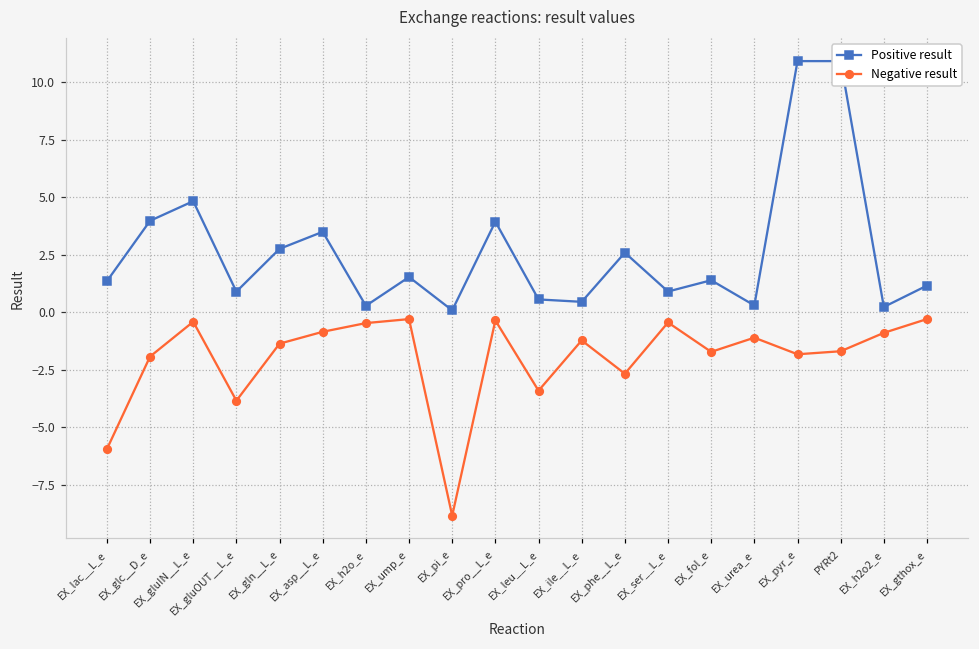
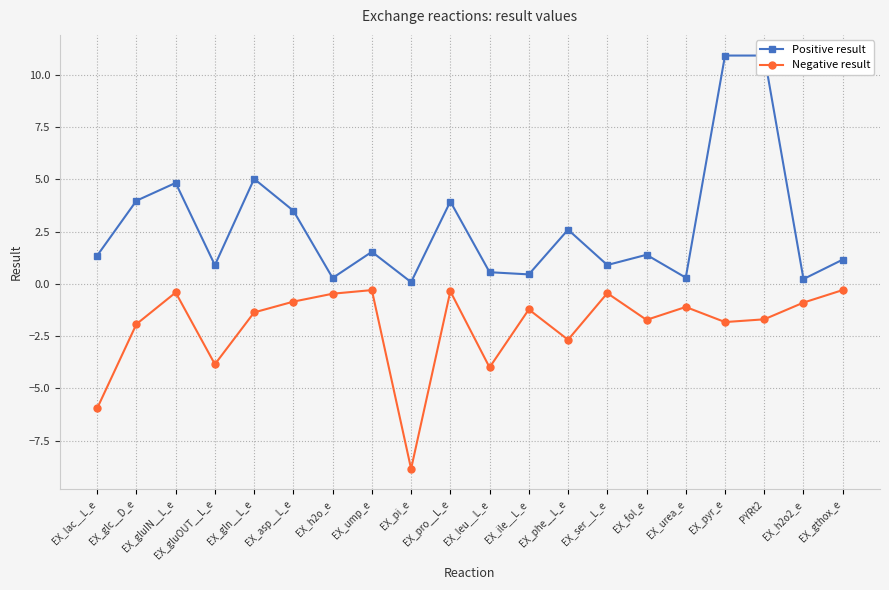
  {
    "Positive result": {
      "EX_lac__L_e": 1.3,
      "EX_glc__D_e": 4.0,
      "EX_gluIN__L_e": 4.8,
      "EX_gluOUT__L_e": 0.9,
-     "EX_gln__L_e": 2.8,
+     "EX_gln__L_e": 5.0,
      "EX_asp__L_e": 3.5,
      "EX_h2o_e": 0.3,
      "EX_ump_e": 1.5,
      "EX_pi_e": 0.1,
      "EX_pro__L_e": 3.9,
      "EX_leu__L_e": 0.6,
      "EX_ile__L_e": 0.4,
      "EX_phe__L_e": 2.6,
      "EX_ser__L_e": 0.9,
      "EX_fol_e": 1.4,
      "EX_urea_e": 0.3,
      "EX_pyr_e": 10.9,
      "EX_h2o2_e": 0.2,
      "EX_gthox_e": 1.2
    },
    "Negative result": {
      "EX_lac__L_e": -6.0,
      "EX_glc__D_e": -1.9,
      "EX_gluIN__L_e": -0.4,
      "EX_gluOUT__L_e": -3.8,
      "EX_gln__L_e": -1.4,
      "EX_asp__L_e": -0.9,
      "EX_h2o_e": -0.5,
      "EX_ump_e": -0.3,
      "EX_pi_e": -8.9,
      "EX_pro__L_e": -0.4,
-     "EX_leu__L_e": -3.4,
+     "EX_leu__L_e": -4.0,
      "EX_ile__L_e": -1.2,
      "EX_phe__L_e": -2.7,
      "EX_ser__L_e": -0.4,
      "EX_fol_e": -1.7,
      "EX_urea_e": -1.1,
      "EX_pyr_e": -1.8,
      "PYRt2": -1.7,
      "EX_h2o2_e": -0.9,
      "EX_gthox_e": -0.3
    }
  }
